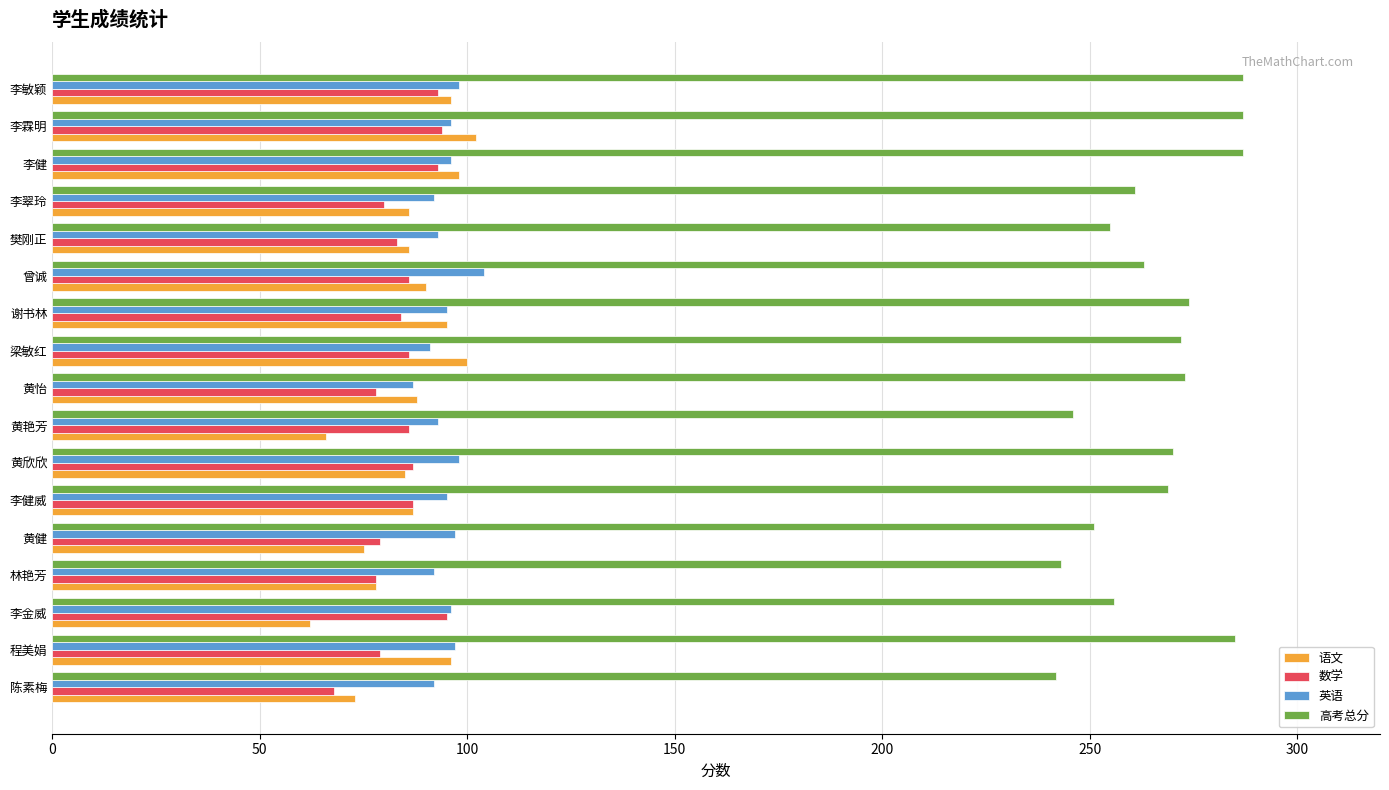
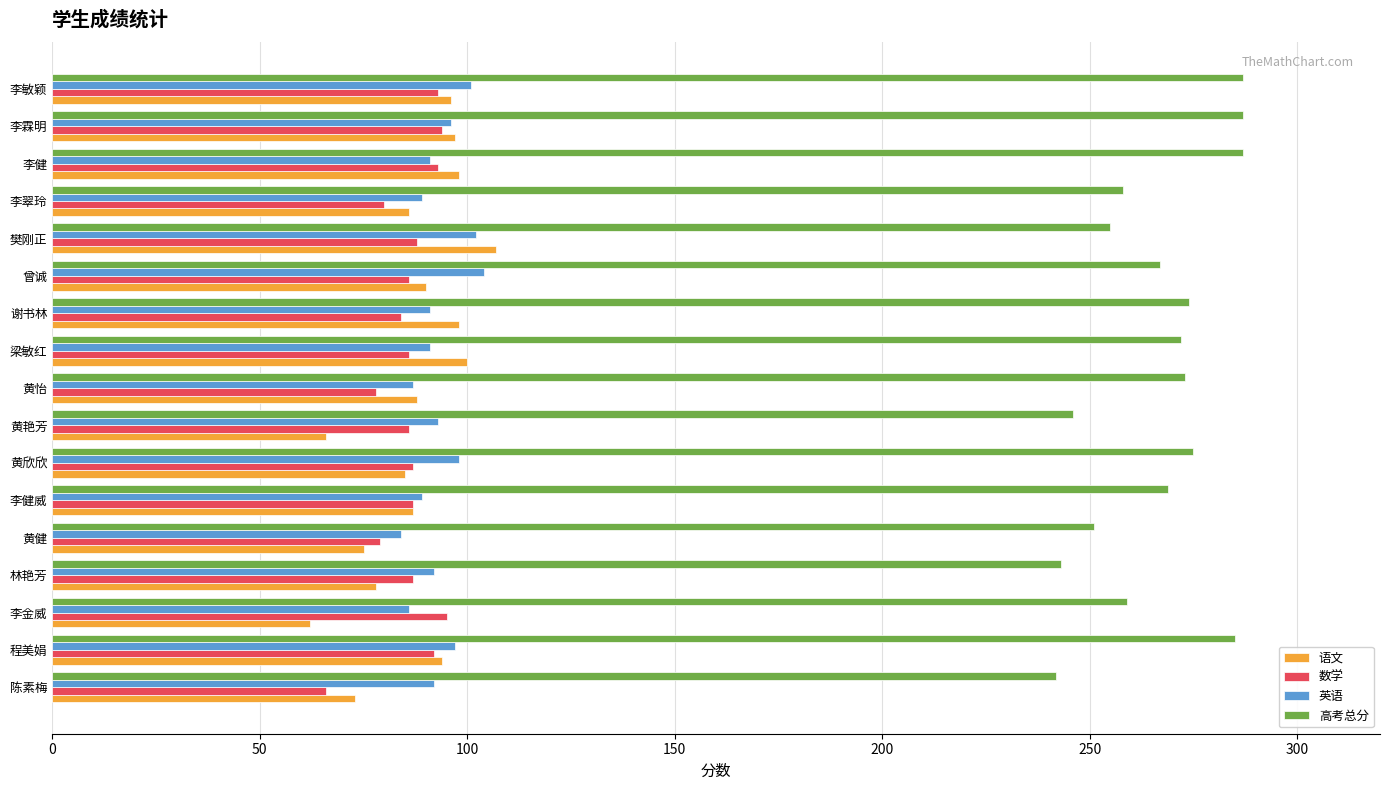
  {
    "语文": {
      "李敏颖": 96,
-     "李霖明": 102,
+     "李霖明": 97,
      "李健": 98,
      "李翠玲": 86,
-     "樊刚正": 86,
+     "樊刚正": 107,
      "曾诚": 90,
-     "谢书林": 95,
+     "谢书林": 98,
      "梁敏红": 100,
      "黄怡": 88,
      "黄艳芳": 66,
      "黄欣欣": 85,
      "李健威": 87,
      "黄健": 75,
      "林艳芳": 78,
      "李金威": 62,
-     "程美娟": 96,
+     "程美娟": 94,
      "陈素梅": 73
    },
    "数学": {
      "李敏颖": 93,
      "李霖明": 94,
      "李健": 93,
      "李翠玲": 80,
-     "樊刚正": 83,
+     "樊刚正": 88,
      "曾诚": 86,
      "谢书林": 84,
      "梁敏红": 86,
      "黄怡": 78,
      "黄艳芳": 86,
      "黄欣欣": 87,
      "李健威": 87,
      "黄健": 79,
-     "林艳芳": 78,
+     "林艳芳": 87,
      "李金威": 95,
-     "程美娟": 79,
-     "陈素梅": 68
+     "程美娟": 92,
+     "陈素梅": 66
    },
    "英语": {
-     "李敏颖": 98,
+     "李敏颖": 101,
      "李霖明": 96,
-     "李健": 96,
-     "李翠玲": 92,
-     "樊刚正": 93,
+     "李健": 91,
+     "李翠玲": 89,
+     "樊刚正": 102,
      "曾诚": 104,
-     "谢书林": 95,
+     "谢书林": 91,
      "梁敏红": 91,
      "黄怡": 87,
      "黄艳芳": 93,
      "黄欣欣": 98,
-     "李健威": 95,
-     "黄健": 97,
+     "李健威": 89,
+     "黄健": 84,
      "林艳芳": 92,
-     "李金威": 96,
+     "李金威": 86,
      "程美娟": 97,
      "陈素梅": 92
    },
    "高考总分": {
      "李敏颖": 287,
      "李霖明": 287,
      "李健": 287,
-     "李翠玲": 261,
+     "李翠玲": 258,
      "樊刚正": 255,
-     "曾诚": 263,
+     "曾诚": 267,
      "谢书林": 274,
      "梁敏红": 272,
      "黄怡": 273,
      "黄艳芳": 246,
-     "黄欣欣": 270,
+     "黄欣欣": 275,
      "李健威": 269,
      "黄健": 251,
      "林艳芳": 243,
-     "李金威": 256,
+     "李金威": 259,
      "程美娟": 285,
      "陈素梅": 242
    }
  }
